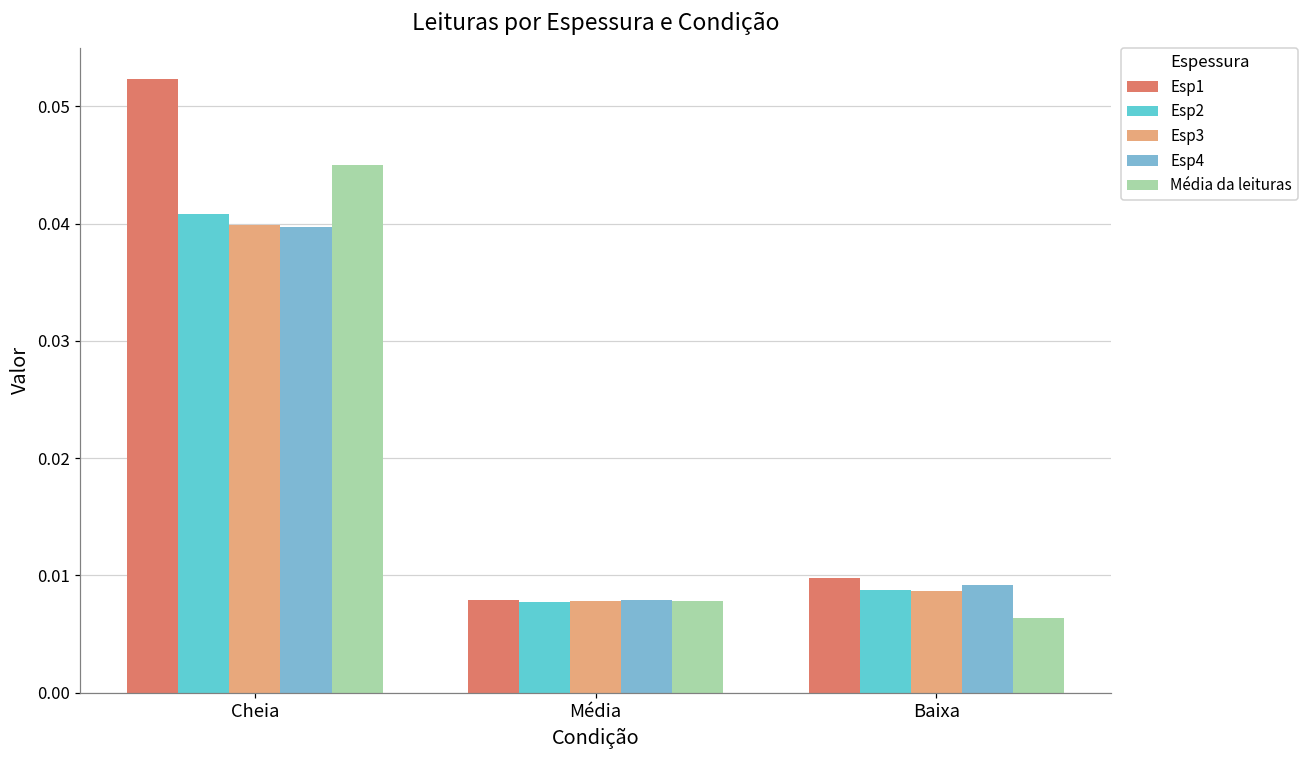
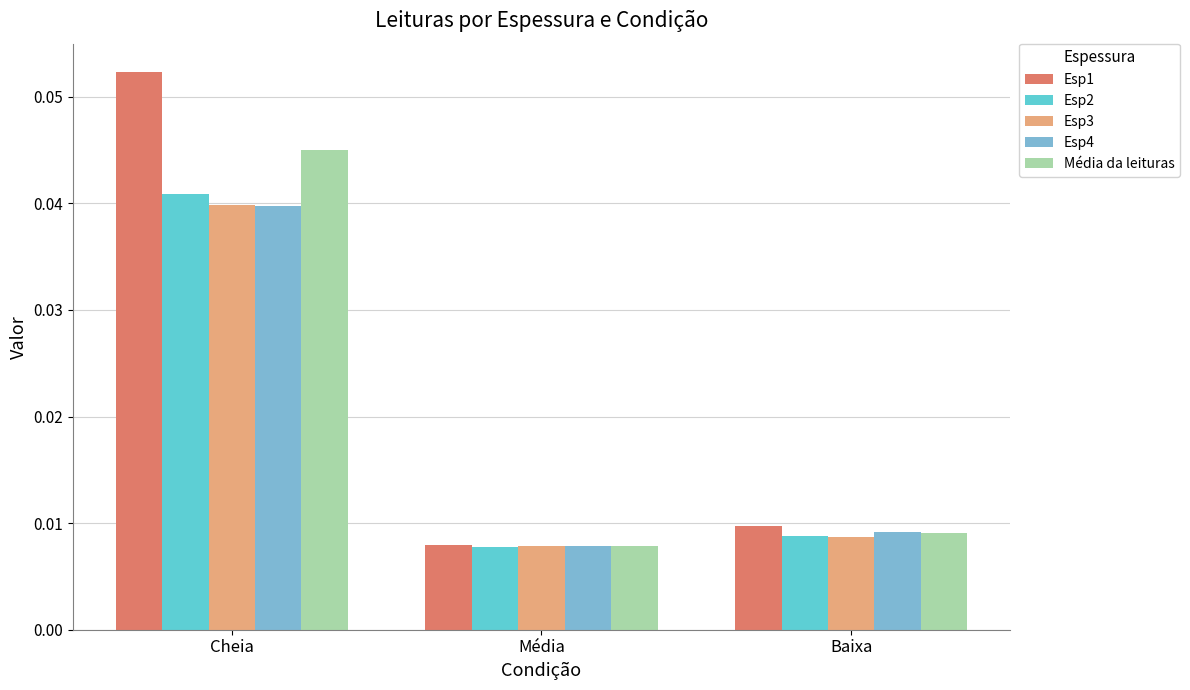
  {
    "Média da leituras": {
      "Cheia": 0.0450,
      "Média": 0.0078,
-     "Baixa": 0.0064
+     "Baixa": 0.0091
    }
  }
